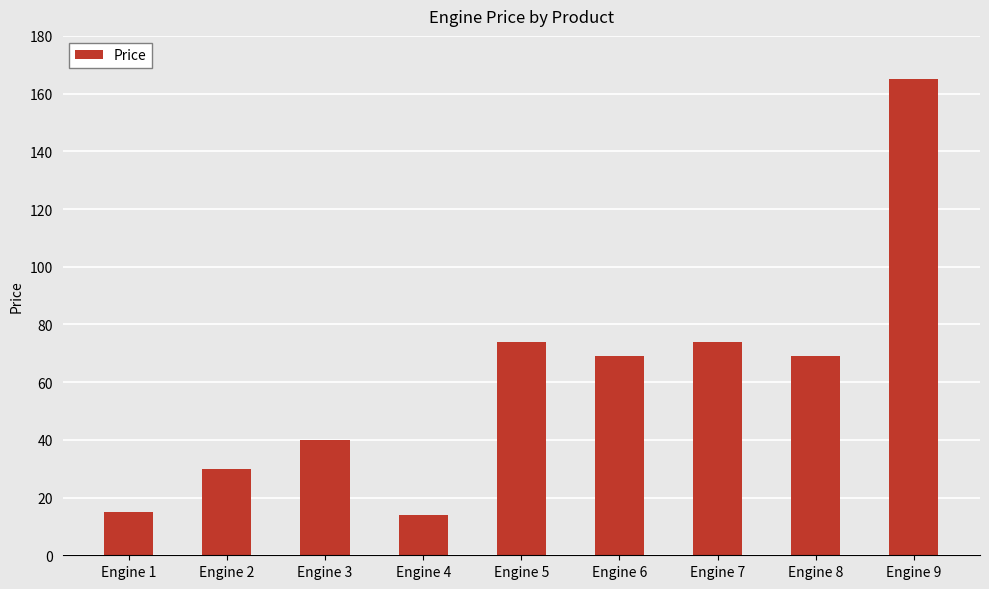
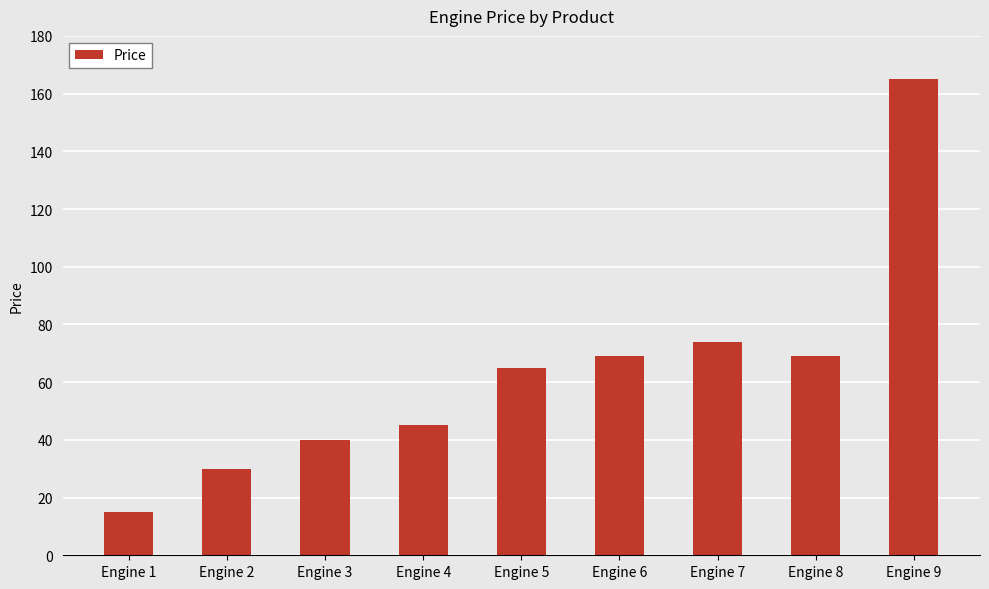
  {
    "Engine 1": 15,
    "Engine 2": 30,
    "Engine 3": 40,
-   "Engine 4": 14,
-   "Engine 5": 74,
+   "Engine 4": 45,
+   "Engine 5": 65,
    "Engine 6": 69,
    "Engine 7": 74,
    "Engine 8": 69,
    "Engine 9": 165
  }
